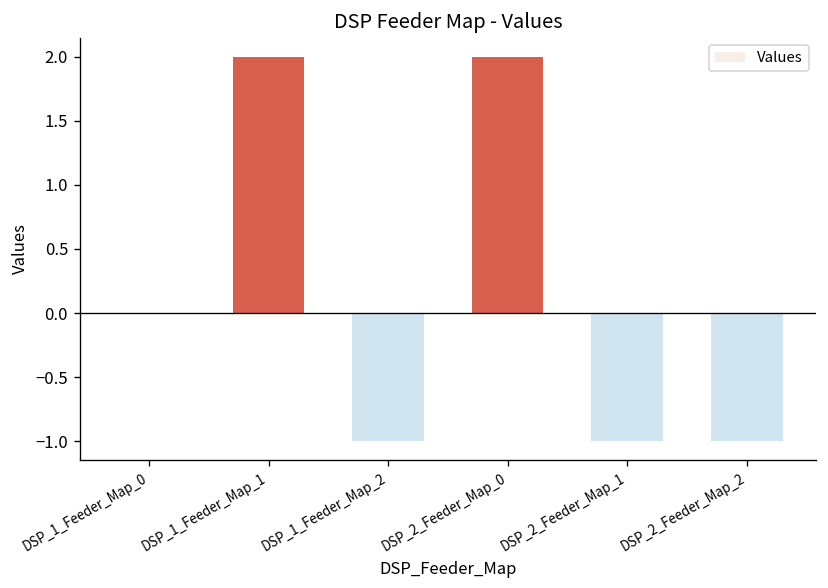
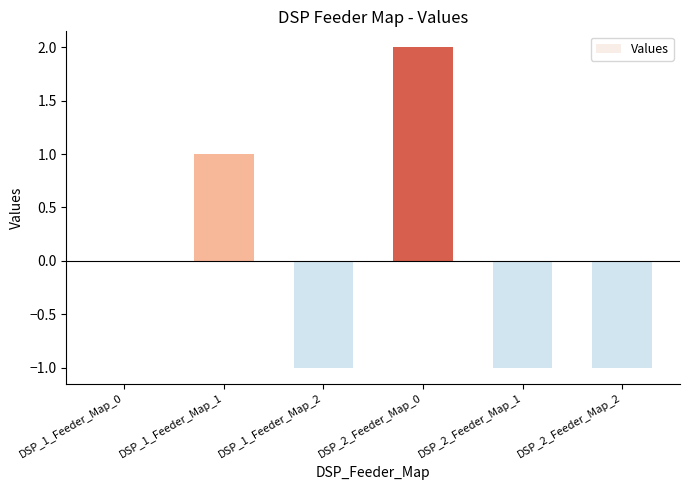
  {
    "DSP_1_Feeder_Map_0": 0,
-   "DSP_1_Feeder_Map_1": 2,
+   "DSP_1_Feeder_Map_1": 1,
    "DSP_1_Feeder_Map_2": -1,
    "DSP_2_Feeder_Map_0": 2,
    "DSP_2_Feeder_Map_1": -1,
    "DSP_2_Feeder_Map_2": -1
  }
